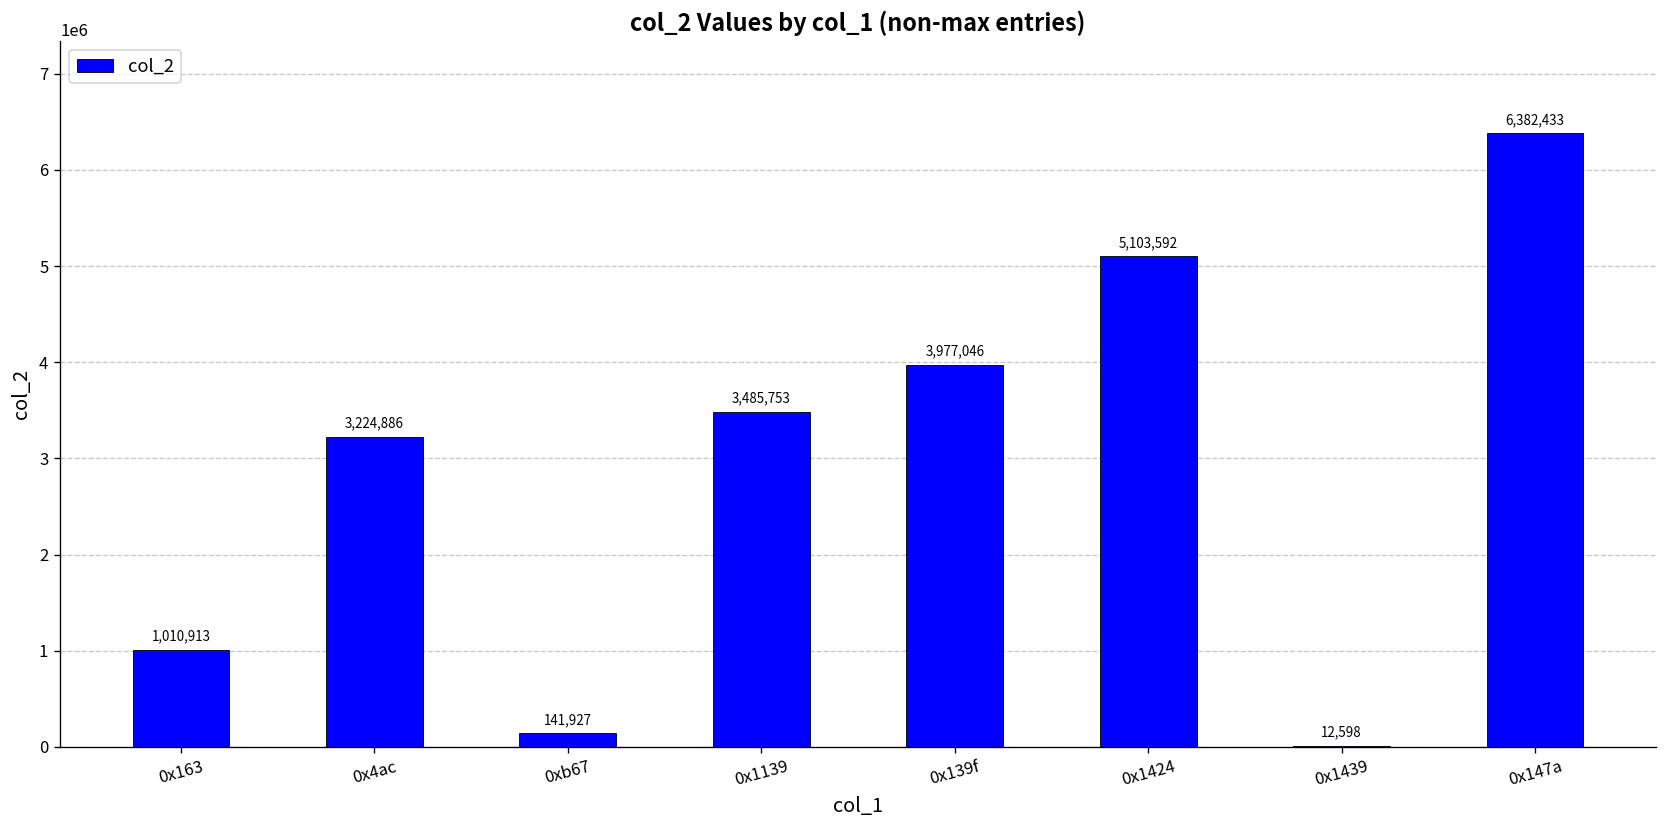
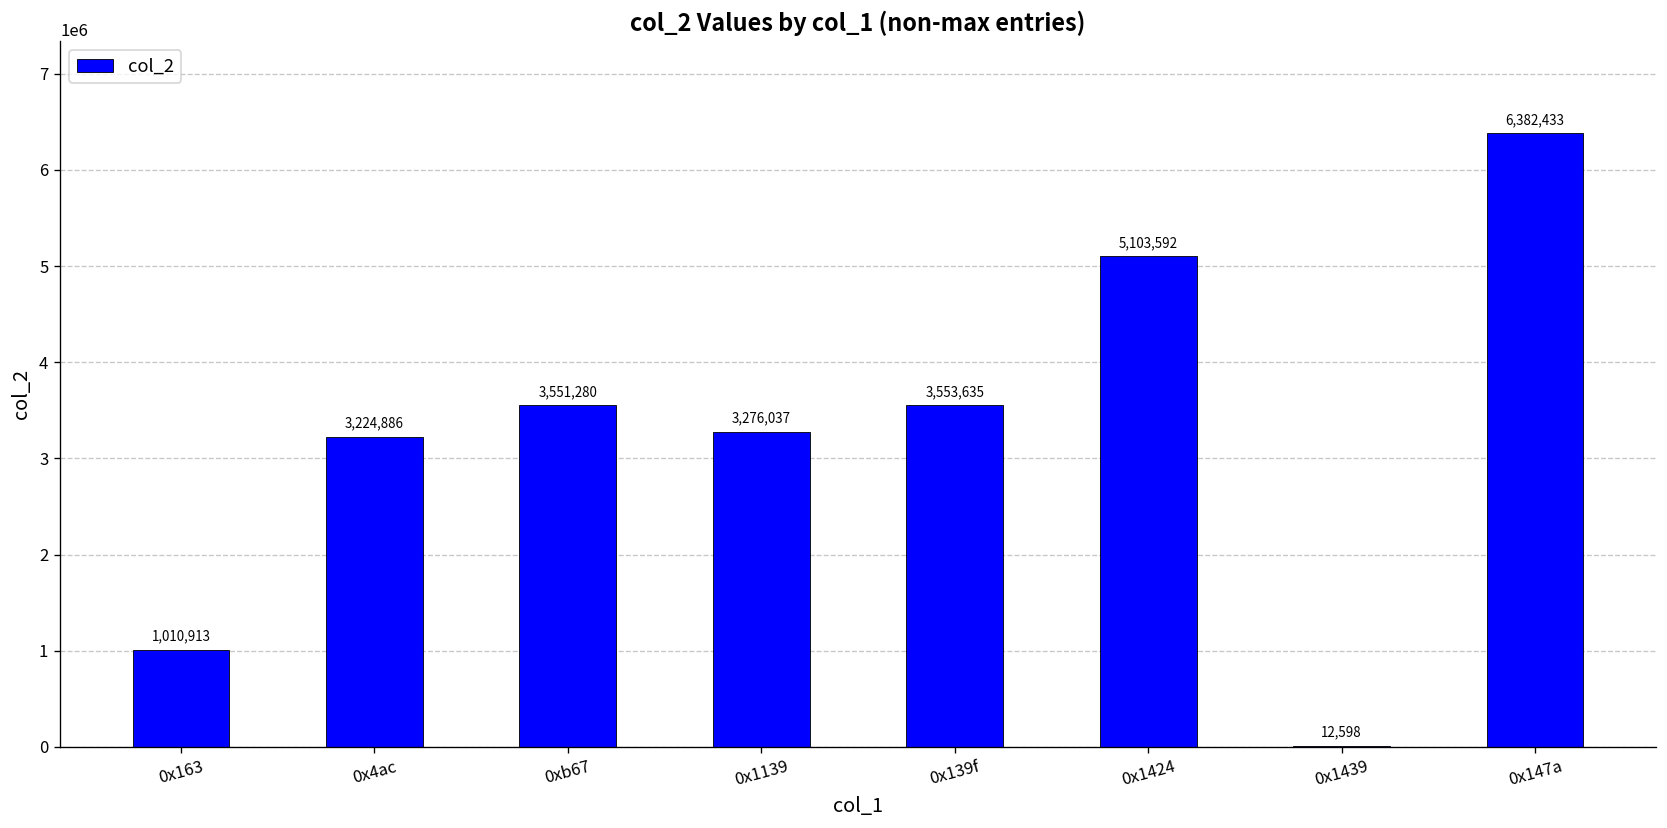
  {
    "0x163": "1,010,913",
    "0x4ac": "3,224,886",
-   "0xb67": "141,927",
-   "0x1139": "3,485,753",
-   "0x139f": "3,977,046",
+   "0xb67": "3,551,280",
+   "0x1139": "3,276,037",
+   "0x139f": "3,553,635",
    "0x1424": "5,103,592",
    "0x1439": "12,598",
    "0x147a": "6,382,433"
  }
